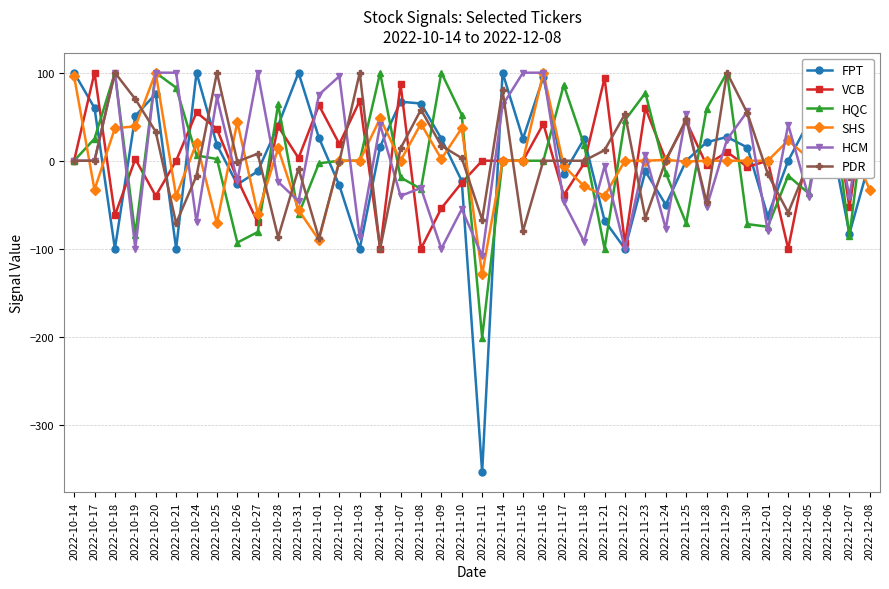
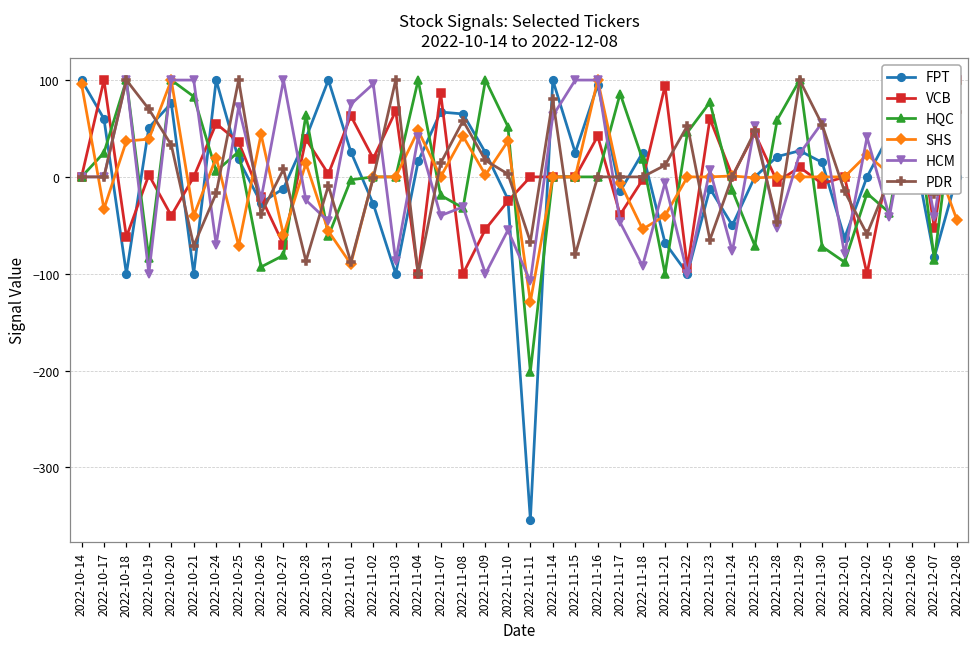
  {
    "FPT": {
      "2022-10-14": 100,
      "2022-10-17": 60,
      "2022-10-18": -100,
      "2022-10-19": 50,
      "2022-10-20": 80,
      "2022-10-21": -100,
      "2022-10-24": 100,
      "2022-10-25": 20,
      "2022-10-26": -30,
      "2022-10-27": -10,
      "2022-10-31": 100,
      "2022-11-01": 30,
      "2022-11-02": -30,
      "2022-11-03": -100,
      "2022-11-04": 20,
      "2022-11-07": 70,
      "2022-11-08": 70,
      "2022-11-09": 30,
      "2022-11-11": -350,
      "2022-11-14": 100,
      "2022-11-15": 30,
      "2022-11-16": 100,
      "2022-11-17": -20,
      "2022-11-18": 30,
      "2022-11-21": -70,
      "2022-11-23": -10,
      "2022-11-24": -50,
      "2022-11-28": 20,
      "2022-11-29": 30,
      "2022-11-30": 20,
      "2022-12-01": -60,
      "2022-12-02": 0,
      "2022-12-07": -80
    },
    "VCB": {
      "2022-10-17": 100,
      "2022-10-18": -60,
      "2022-10-19": 0,
      "2022-10-20": -40,
      "2022-10-21": 0,
      "2022-10-24": 60,
      "2022-10-25": 40,
      "2022-10-27": -70,
      "2022-10-31": 0,
      "2022-11-01": 60,
      "2022-11-02": 20,
      "2022-11-03": 70,
      "2022-11-07": 90,
      "2022-11-08": -100,
      "2022-11-09": -50,
      "2022-11-11": 0,
      "2022-11-16": 40,
      "2022-11-17": -40,
      "2022-11-18": 0,
      "2022-11-21": 90,
      "2022-11-22": -90,
      "2022-11-23": 60,
      "2022-11-28": -10,
      "2022-11-29": 10,
      "2022-11-30": -10,
      "2022-12-02": -100,
      "2022-12-07": -50
    },
    "HQC": {
      "2022-10-17": 30,
      "2022-10-19": -80,
      "2022-10-21": 80,
      "2022-10-24": 10,
-     "2022-10-25": 0,
+     "2022-10-25": 30,
      "2022-10-26": -90,
      "2022-10-27": -80,
      "2022-10-28": 60,
      "2022-10-31": -60,
      "2022-11-01": 0,
      "2022-11-04": 100,
      "2022-11-07": -20,
      "2022-11-09": 100,
      "2022-11-10": 50,
      "2022-11-11": -200,
      "2022-11-17": 90,
      "2022-11-18": 20,
      "2022-11-21": -100,
      "2022-11-22": 50,
      "2022-11-23": 80,
      "2022-11-24": -10,
      "2022-11-25": -70,
      "2022-11-28": 60,
      "2022-11-30": -70,
-     "2022-12-01": -80,
+     "2022-12-01": -90,
      "2022-12-02": -20,
      "2022-12-05": -40,
      "2022-12-07": -90
    },
    "SHS": {
      "2022-10-14": 100,
      "2022-10-17": -30,
      "2022-10-18": 40,
      "2022-10-19": 40,
      "2022-10-21": -40,
      "2022-10-24": 20,
      "2022-10-25": -70,
      "2022-10-26": 40,
      "2022-10-27": -60,
      "2022-10-28": 10,
      "2022-10-31": -60,
      "2022-11-04": 50,
      "2022-11-07": 0,
      "2022-11-08": 40,
      "2022-11-09": 0,
      "2022-11-10": 40,
      "2022-11-11": -130,
      "2022-11-17": -10,
-     "2022-11-18": -30,
+     "2022-11-18": -50,
      "2022-11-21": -40,
      "2022-11-22": 0,
      "2022-11-23": 0,
      "2022-11-28": 0,
      "2022-11-29": 0,
      "2022-11-30": 0,
      "2022-12-02": 20,
-     "2022-12-08": -30
+     "2022-12-08": -40
    },
    "HCM": {
      "2022-10-19": -100,
      "2022-10-21": 100,
      "2022-10-24": -70,
      "2022-10-25": 70,
      "2022-10-27": 100,
      "2022-10-28": -20,
      "2022-10-31": -50,
      "2022-11-01": 80,
      "2022-11-02": 100,
      "2022-11-03": -90,
      "2022-11-04": 40,
      "2022-11-07": -40,
      "2022-11-09": -100,
      "2022-11-10": -60,
      "2022-11-11": -110,
      "2022-11-14": 60,
      "2022-11-15": 100,
      "2022-11-17": -50,
      "2022-11-18": -90,
      "2022-11-21": -10,
      "2022-11-23": 10,
      "2022-11-24": -80,
      "2022-11-25": 50,
      "2022-11-28": -50,
      "2022-11-29": 20,
      "2022-12-01": -80,
      "2022-12-02": 40,
      "2022-12-05": -40,
      "2022-12-07": -40
    },
    "PDR": {
      "2022-10-19": 70,
      "2022-10-20": 30,
      "2022-10-21": -70,
      "2022-10-24": -20,
      "2022-10-25": 100,
-     "2022-10-26": 0,
+     "2022-10-26": -40,
      "2022-10-27": 10,
      "2022-10-28": -90,
      "2022-10-31": -10,
      "2022-11-03": 100,
      "2022-11-07": 10,
      "2022-11-08": 60,
      "2022-11-09": 20,
      "2022-11-10": 0,
      "2022-11-11": -70,
      "2022-11-14": 80,
      "2022-11-15": -80,
      "2022-11-17": 0,
      "2022-11-18": 0,
      "2022-11-21": 10,
      "2022-11-22": 50,
      "2022-11-23": -70,
      "2022-11-28": -50,
      "2022-12-01": -20,
      "2022-12-02": -60
    }
  }
